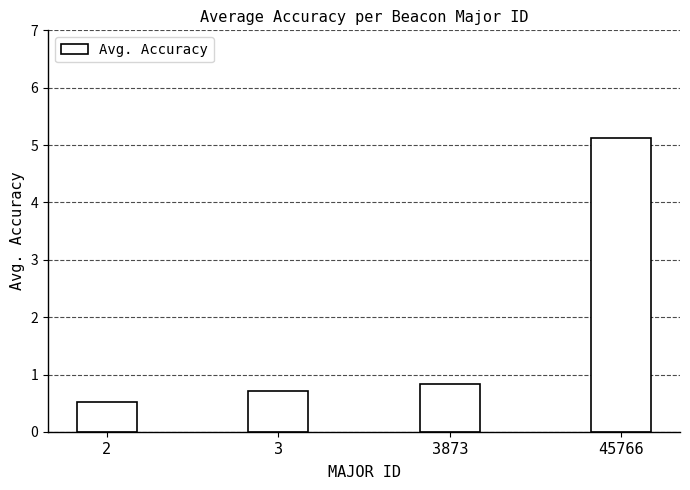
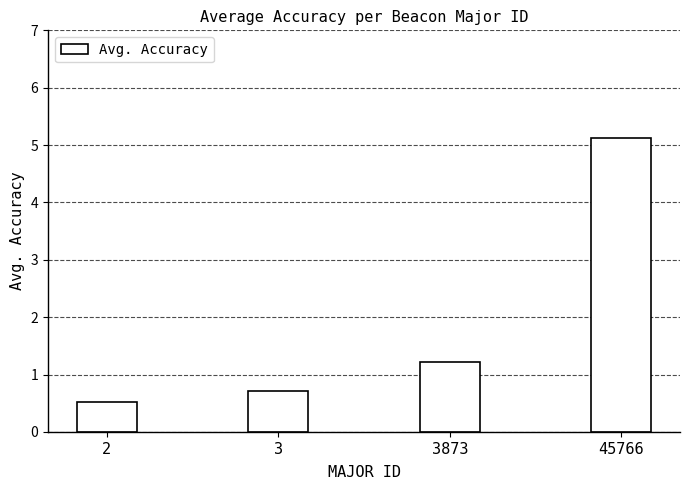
  {
    "2": 0.5,
    "3": 0.7,
-   "3873": 0.8,
+   "3873": 1.2,
    "45766": 5.1
  }
